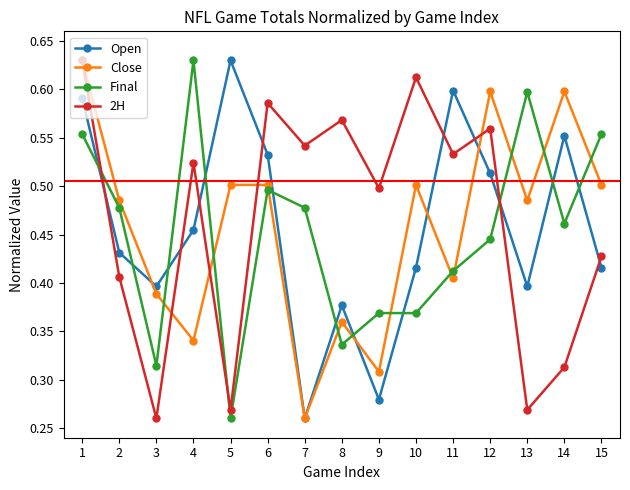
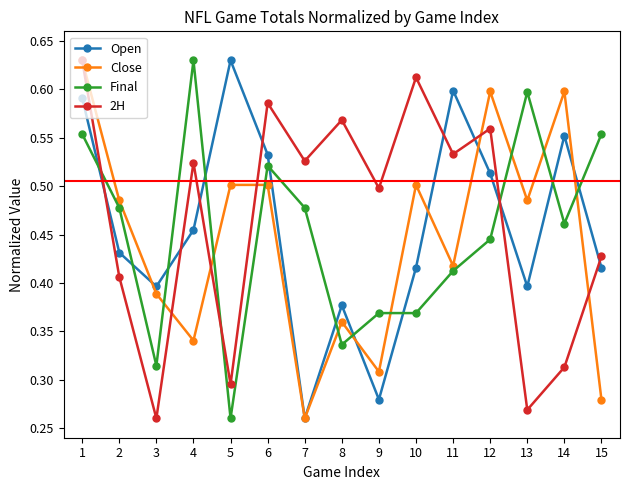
  {
    "Open": {
      "2": 0.43,
      "3": 0.40,
      "4": 0.45,
      "5": 0.63,
      "6": 0.53,
      "8": 0.38,
      "9": 0.28,
      "10": 0.42,
      "11": 0.60,
      "12": 0.51,
      "13": 0.40,
      "14": 0.55,
      "15": 0.42
    },
    "Close": {
      "2": 0.49,
      "3": 0.39,
      "4": 0.34,
      "5": 0.50,
      "6": 0.50,
      "8": 0.36,
      "9": 0.31,
      "10": 0.50,
-     "11": 0.40,
+     "11": 0.42,
      "12": 0.60,
      "13": 0.49,
      "14": 0.60,
-     "15": 0.50
+     "15": 0.28
    },
    "Final": {
      "1": 0.55,
      "2": 0.48,
      "3": 0.31,
      "4": 0.63,
      "5": 0.26,
-     "6": 0.50,
+     "6": 0.52,
      "7": 0.48,
      "8": 0.34,
      "9": 0.37,
      "10": 0.37,
      "11": 0.41,
      "12": 0.45,
      "13": 0.60,
      "14": 0.46,
      "15": 0.55
    },
    "2H": {
      "2": 0.41,
      "3": 0.26,
      "4": 0.52,
-     "5": 0.27,
+     "5": 0.30,
      "6": 0.59,
-     "7": 0.54,
+     "7": 0.53,
      "8": 0.57,
      "9": 0.50,
      "10": 0.61,
      "11": 0.53,
      "12": 0.56,
      "13": 0.27,
      "14": 0.31,
      "15": 0.43
    }
  }
